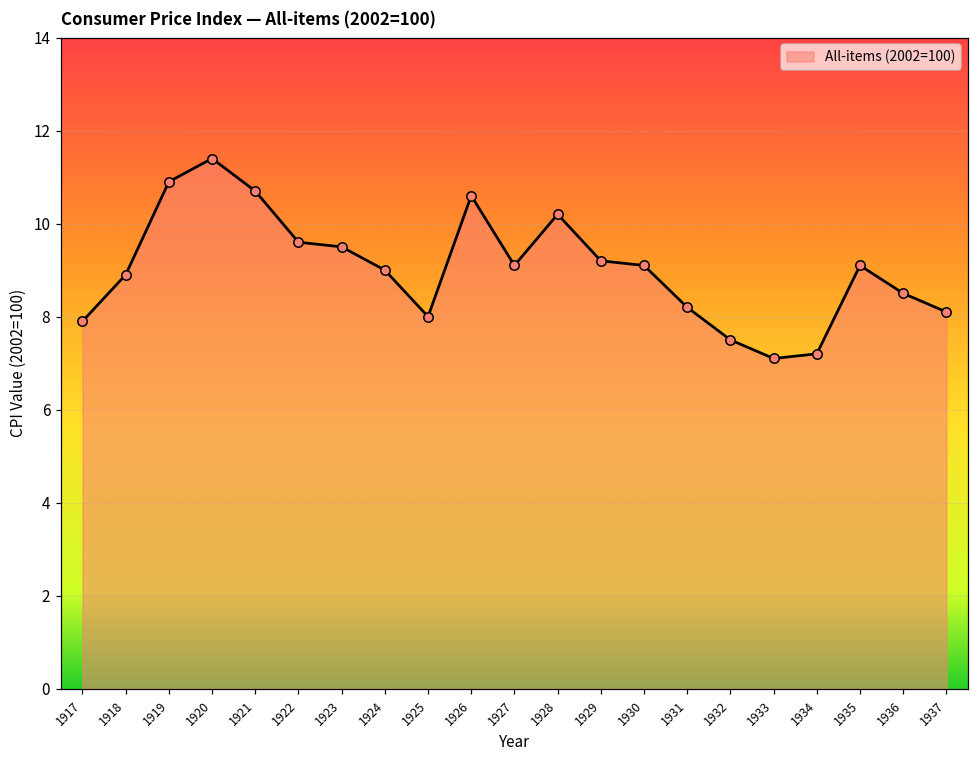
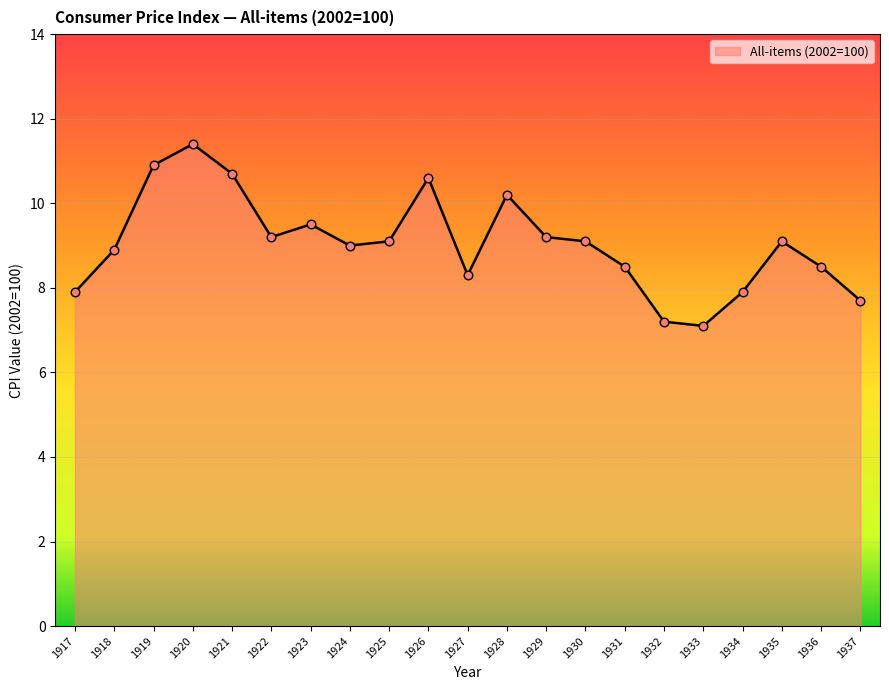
  {
    "1917": 7.9,
    "1918": 8.9,
    "1919": 10.9,
    "1920": 11.4,
    "1921": 10.7,
-   "1922": 9.6,
+   "1922": 9.2,
    "1923": 9.5,
    "1924": 9.0,
-   "1925": 8.0,
+   "1925": 9.1,
    "1926": 10.6,
-   "1927": 9.1,
+   "1927": 8.3,
    "1928": 10.2,
    "1929": 9.2,
    "1930": 9.1,
-   "1931": 8.2,
-   "1932": 7.5,
+   "1931": 8.5,
+   "1932": 7.2,
    "1933": 7.1,
-   "1934": 7.2,
+   "1934": 7.9,
    "1935": 9.1,
    "1936": 8.5,
-   "1937": 8.1
+   "1937": 7.7
  }
